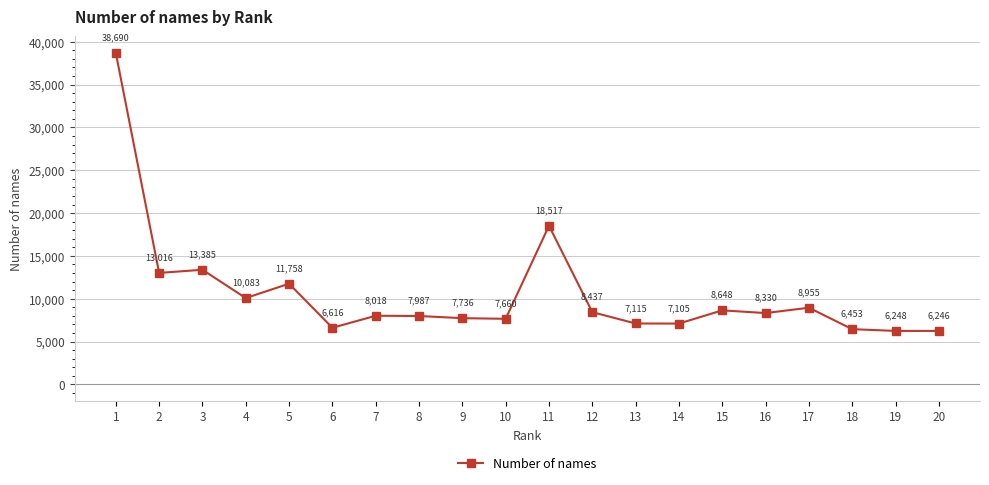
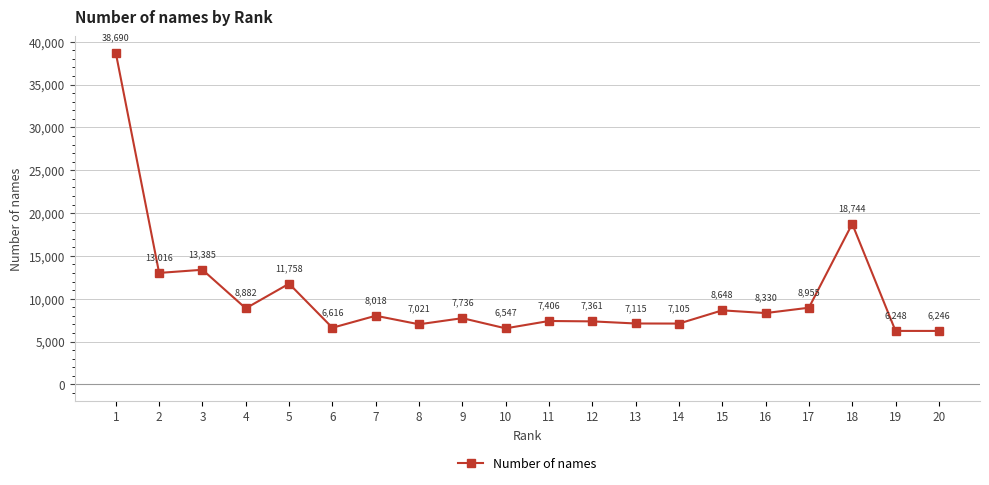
  {
    "1": "38,690",
    "2": "13,016",
    "3": "13,385",
-   "4": "10,083",
+   "4": "8,882",
    "5": "11,758",
    "6": "6,616",
    "7": "8,018",
-   "8": "7,987",
+   "8": "7,021",
    "9": "7,736",
-   "10": "7,660",
-   "11": "18,517",
-   "12": "8,437",
+   "10": "6,547",
+   "11": "7,406",
+   "12": "7,361",
    "13": "7,115",
    "14": "7,105",
    "15": "8,648",
    "16": "8,330",
    "17": "8,955",
-   "18": "6,453",
+   "18": "18,744",
    "19": "6,248",
    "20": "6,246"
  }
